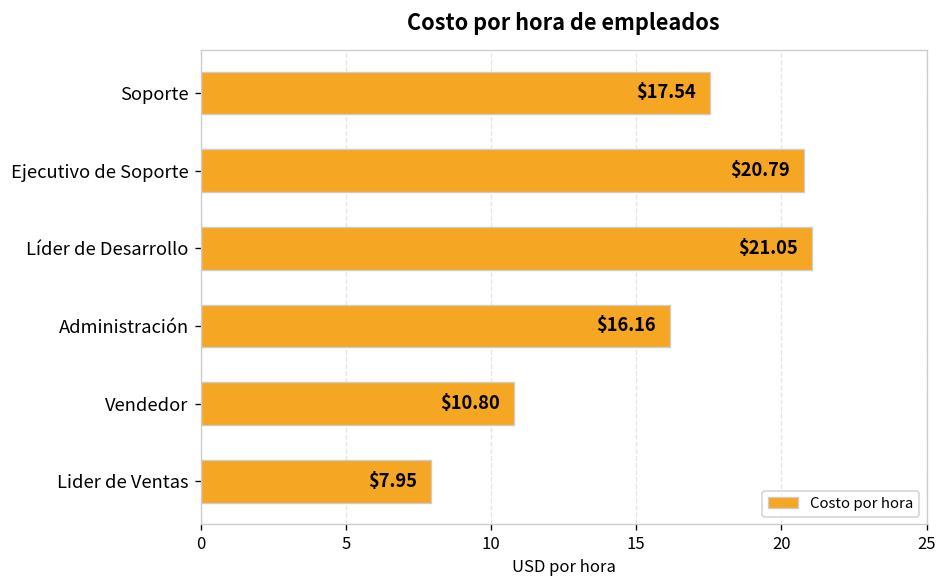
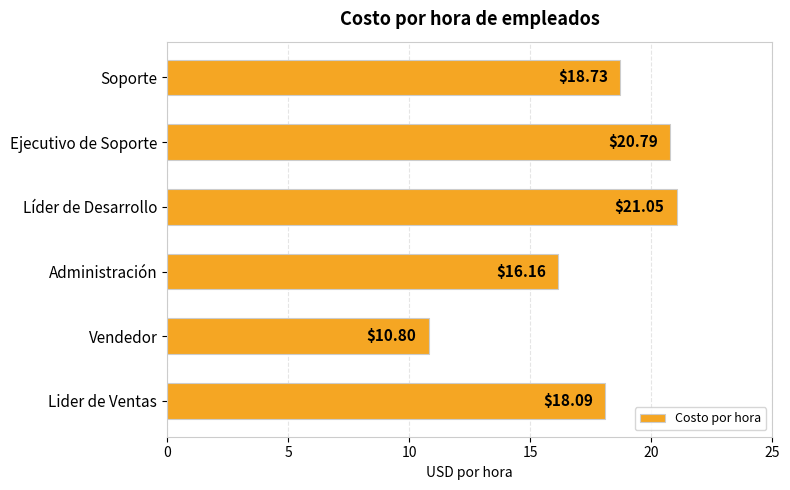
  {
-   "Soporte": "$17.54",
+   "Soporte": "$18.73",
    "Ejecutivo de Soporte": "$20.79",
    "Líder de Desarrollo": "$21.05",
    "Administración": "$16.16",
    "Vendedor": "$10.80",
-   "Lider de Ventas": "$7.95"
+   "Lider de Ventas": "$18.09"
  }
